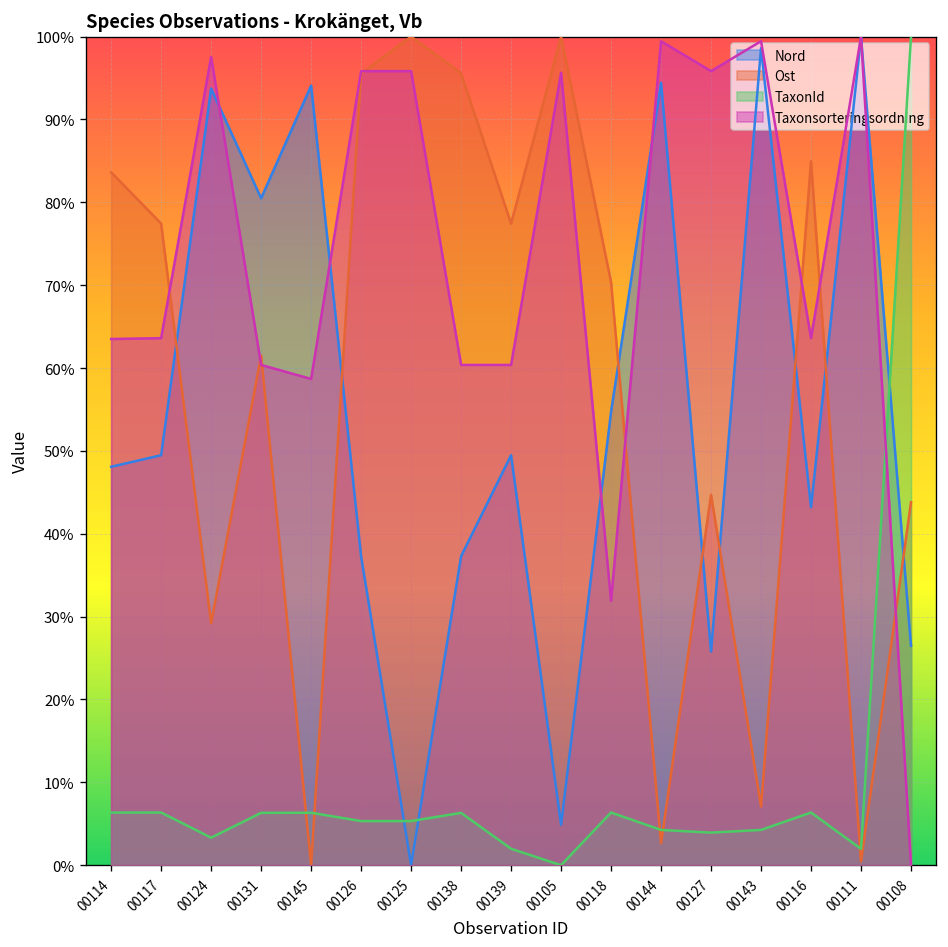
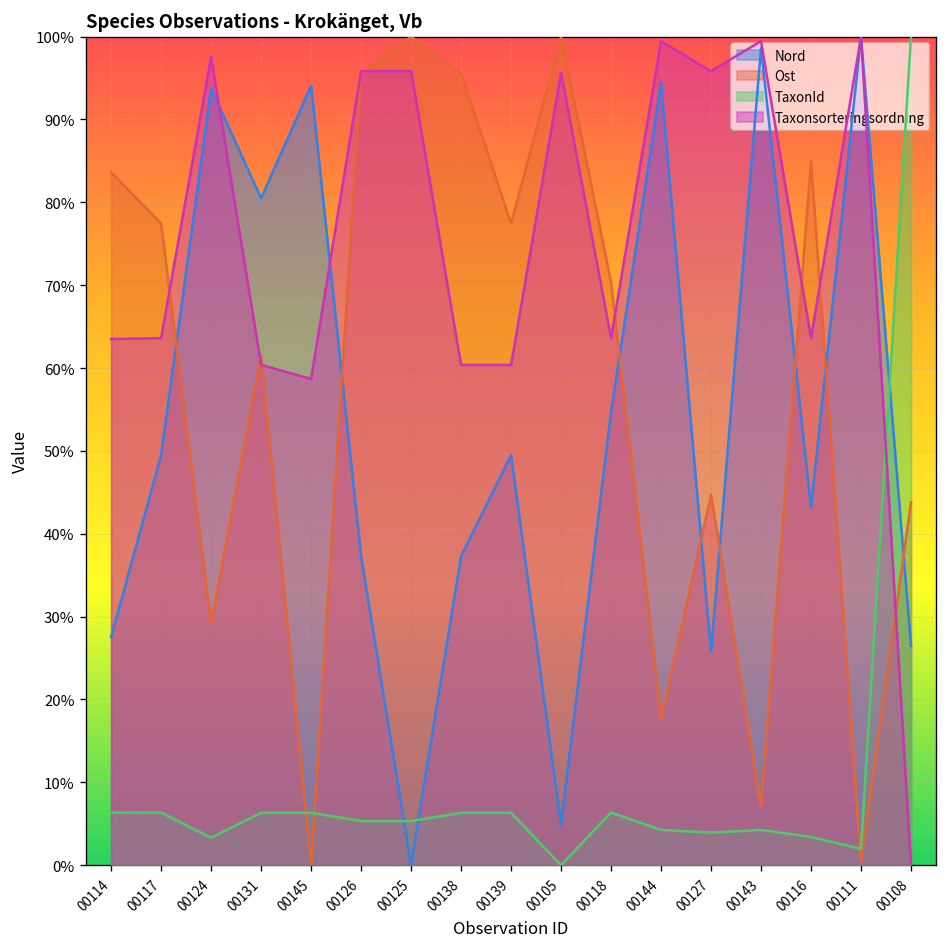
  {
    "Nord": {
-     "00114": "48%",
+     "00114": "28%",
      "00117": "49%",
      "00124": "94%",
      "00131": "80%",
      "00145": "94%",
      "00126": "37%",
      "00125": "0%",
      "00138": "37%",
      "00139": "49%",
      "00105": "5%",
      "00118": "55%",
      "00144": "94%",
      "00127": "26%",
      "00116": "43%",
      "00108": "26%"
    },
    "Ost": {
      "00114": "84%",
      "00117": "77%",
      "00124": "29%",
      "00131": "62%",
      "00145": "0%",
      "00125": "100%",
      "00138": "96%",
      "00139": "77%",
      "00105": "100%",
      "00118": "70%",
-     "00144": "3%",
+     "00144": "18%",
      "00127": "45%",
      "00143": "7%",
      "00116": "85%",
      "00111": "0%",
      "00108": "44%"
    },
    "TaxonId": {
      "00114": "6%",
      "00117": "6%",
      "00124": "3%",
      "00131": "6%",
      "00145": "6%",
      "00126": "5%",
      "00125": "5%",
      "00138": "6%",
-     "00139": "2%",
+     "00139": "6%",
      "00105": "0%",
      "00118": "6%",
      "00144": "4%",
      "00127": "4%",
      "00143": "4%",
-     "00116": "6%",
+     "00116": "3%",
      "00111": "2%",
      "00108": "100%"
    },
    "Taxonsorteringsordning": {
      "00114": "64%",
      "00117": "64%",
      "00124": "98%",
      "00131": "60%",
      "00145": "59%",
      "00125": "96%",
      "00138": "60%",
      "00139": "60%",
      "00105": "96%",
-     "00118": "32%",
+     "00118": "64%",
      "00144": "99%",
      "00127": "96%",
      "00143": "99%",
      "00116": "64%",
      "00108": "0%"
    }
  }
